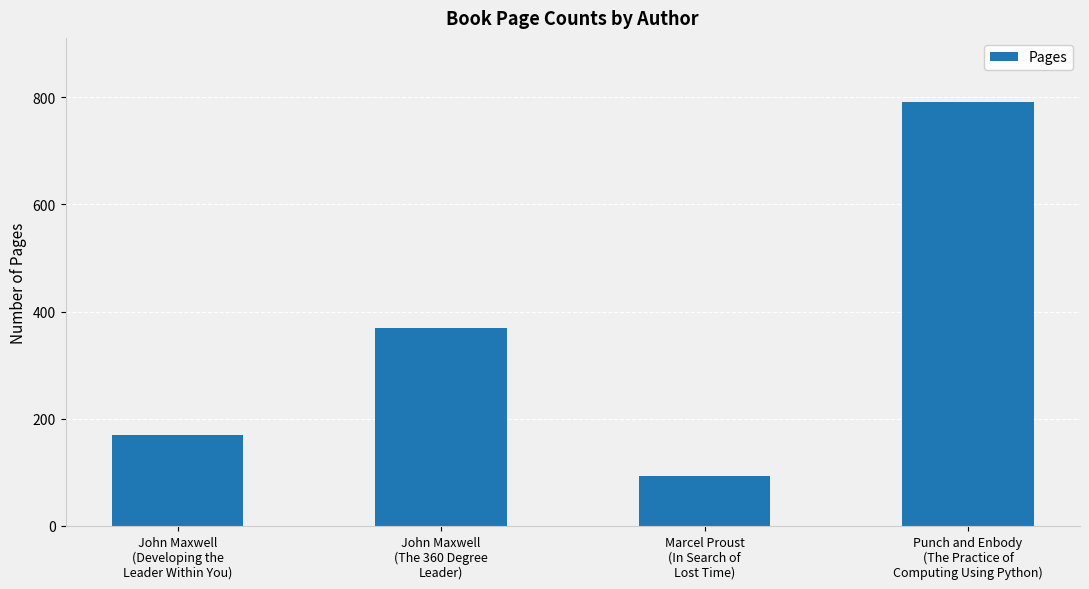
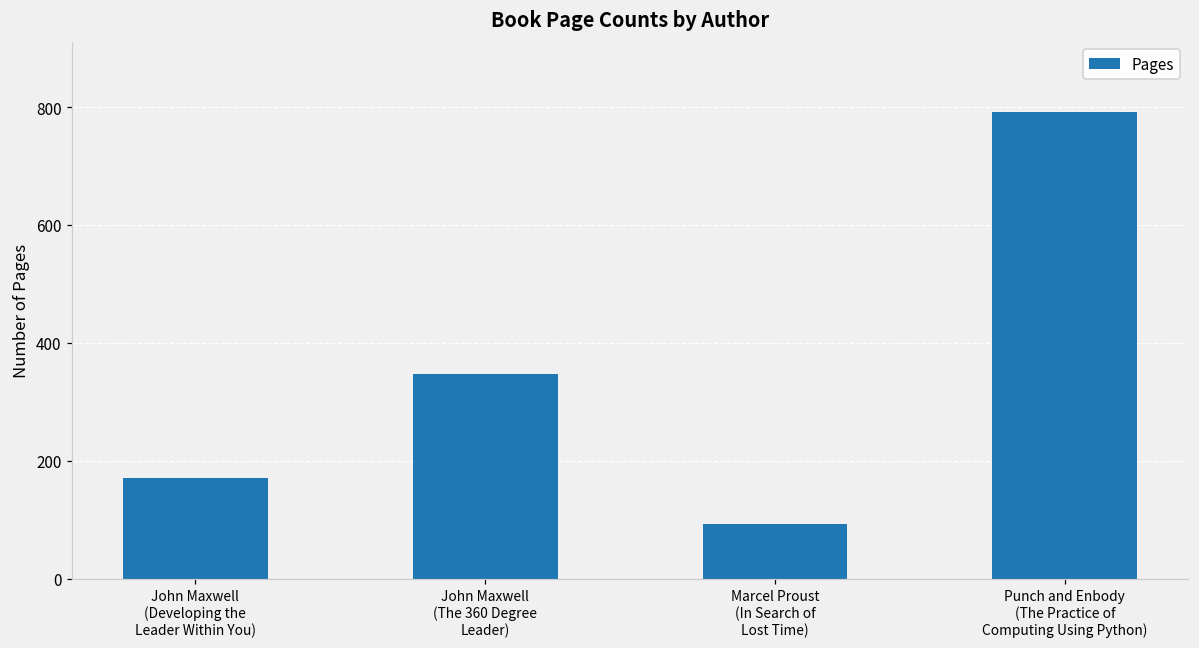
  {
    "John Maxwell (Developing the Leader Within You)": 170,
-   "John Maxwell (The 360 Degree Leader)": 370,
+   "John Maxwell (The 360 Degree Leader)": 350,
    "Marcel Proust (In Search of Lost Time)": 90,
    "Punch and Enbody (The Practice of Computing Using Python)": 790
  }
